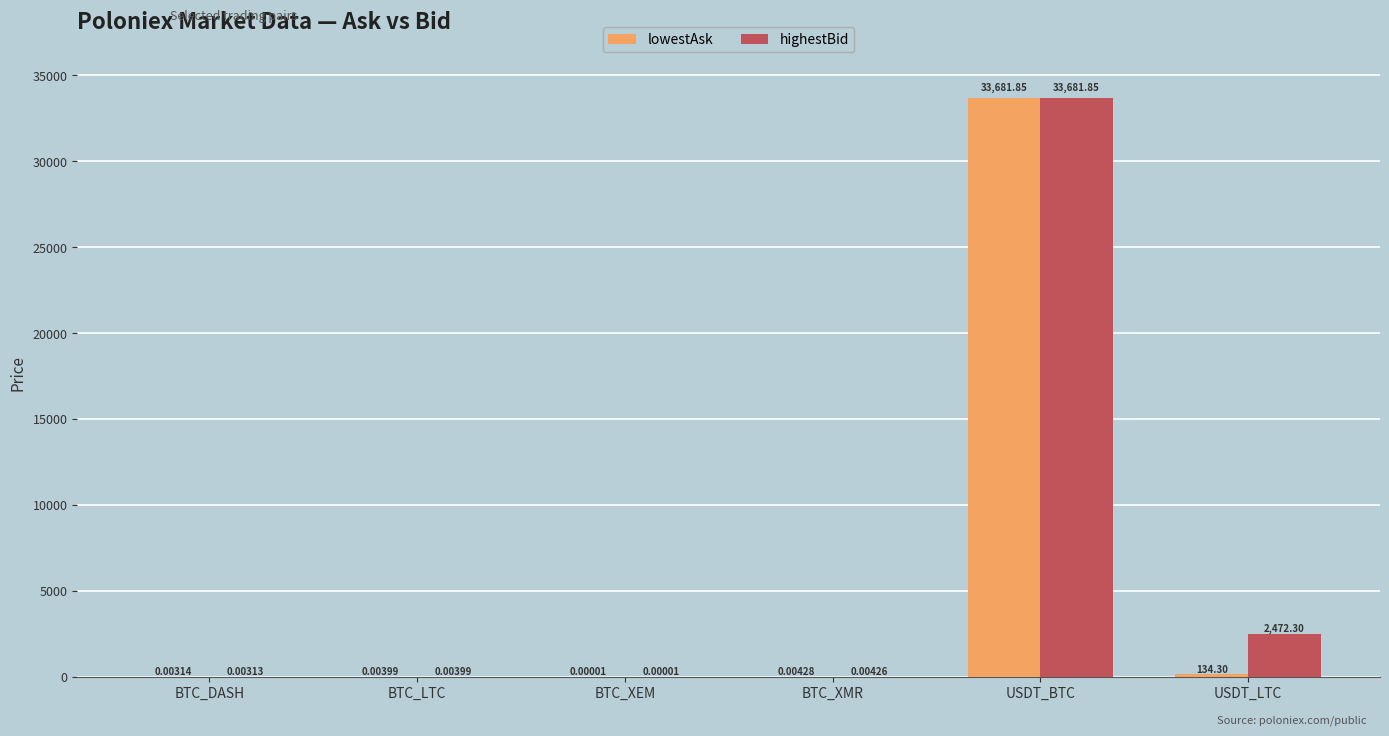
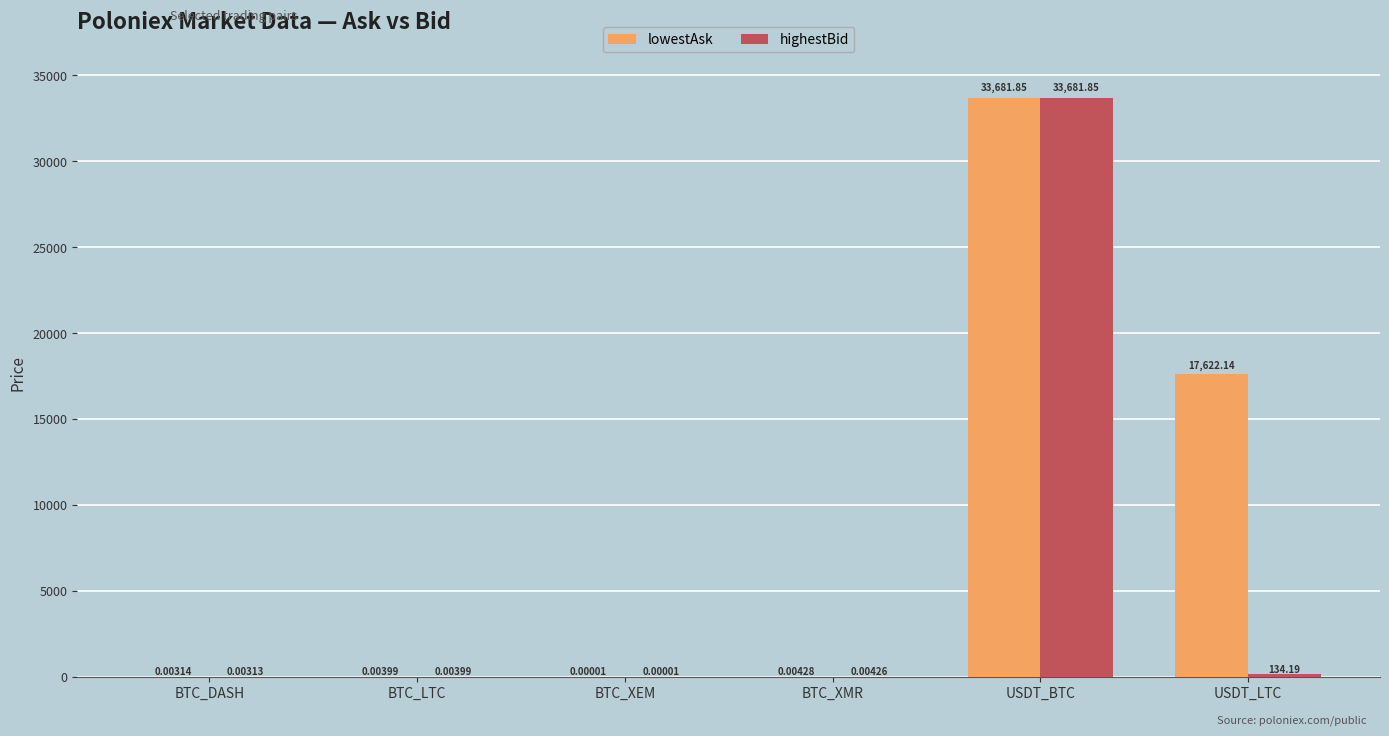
  {
    "lowestAsk": {
      "BTC_DASH": "0.00314",
      "BTC_LTC": "0.00399",
      "BTC_XEM": "0.00001",
      "BTC_XMR": "0.00428",
      "USDT_BTC": "33,681.85",
-     "USDT_LTC": "134.30"
+     "USDT_LTC": "17,622.14"
    },
    "highestBid": {
      "BTC_DASH": "0.00313",
      "BTC_LTC": "0.00399",
      "BTC_XEM": "0.00001",
      "BTC_XMR": "0.00426",
      "USDT_BTC": "33,681.85",
-     "USDT_LTC": "2,472.30"
+     "USDT_LTC": "134.19"
    }
  }
